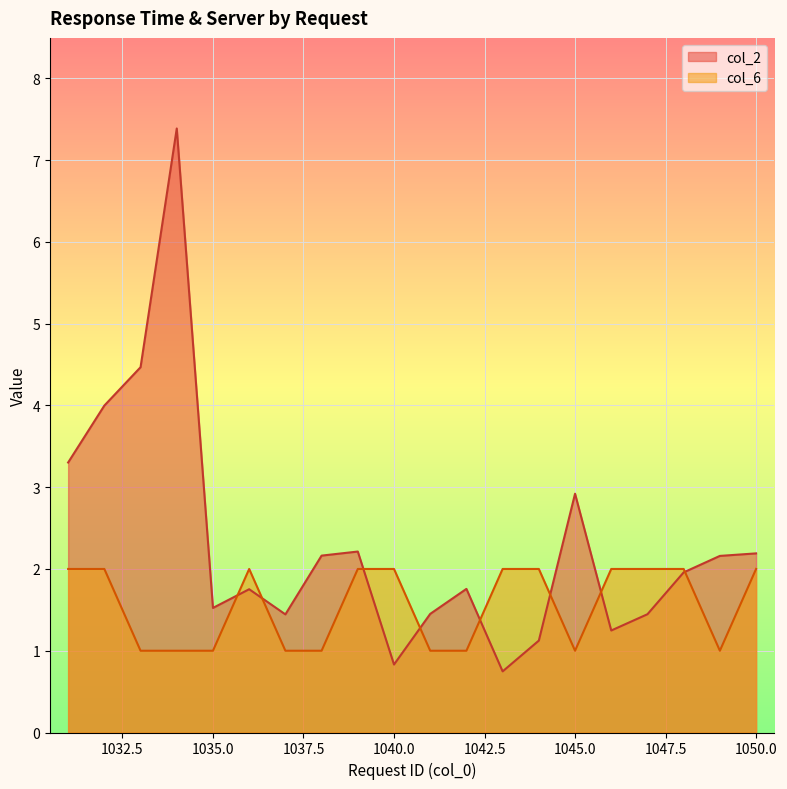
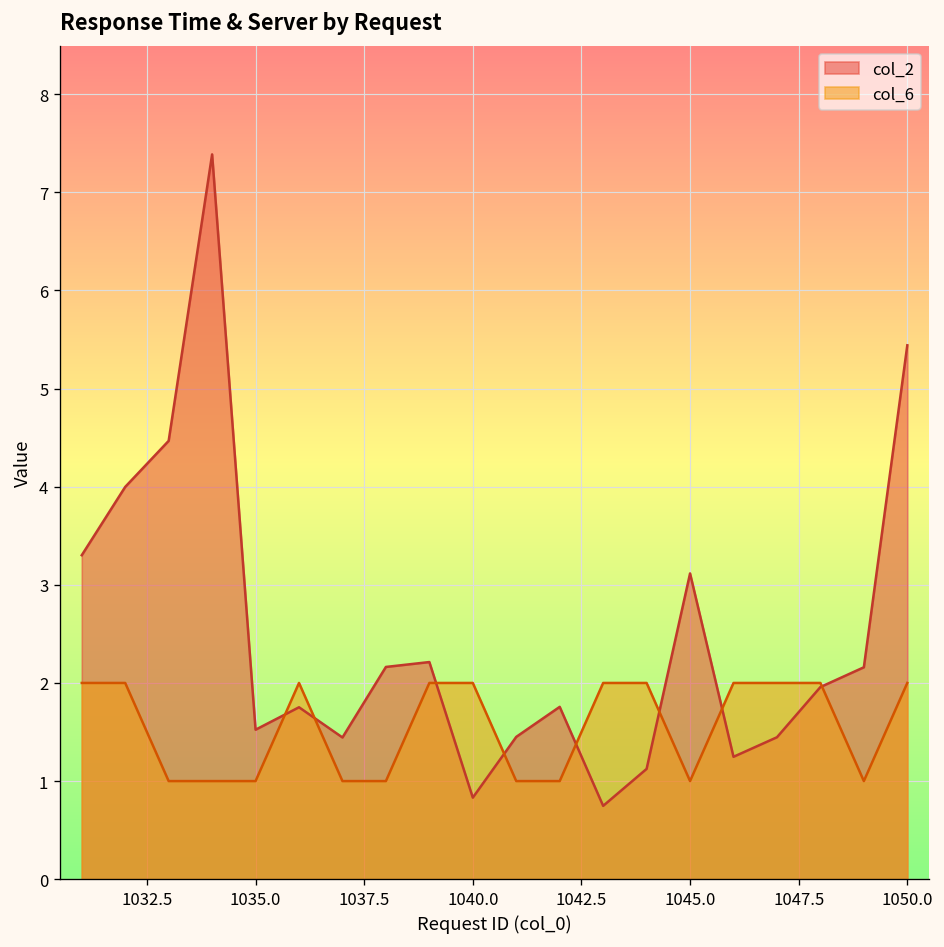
  {
    "col_2": {
      "1035.0": 1.5,
      "1040.0": 0.8,
-     "1045.0": 2.9,
-     "1050.0": 2.2
+     "1045.0": 3.1,
+     "1050.0": 5.4
    },
    "col_6": {
      "1035.0": 1.0,
      "1040.0": 2.0,
      "1045.0": 1.0,
      "1050.0": 2.0
    }
  }
